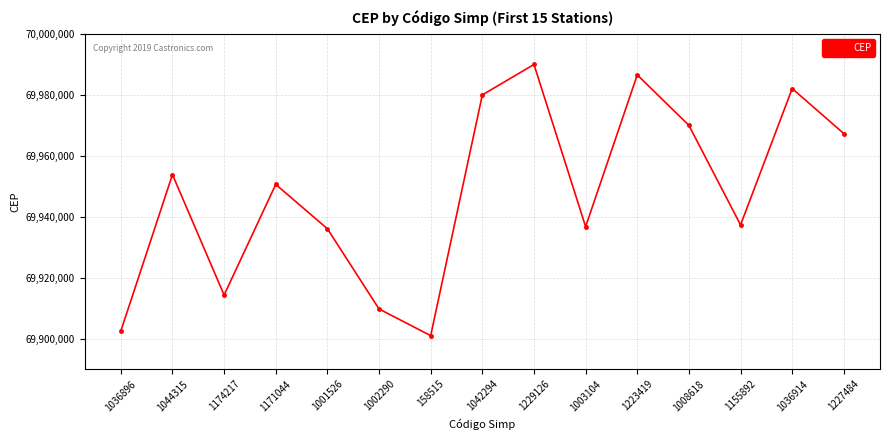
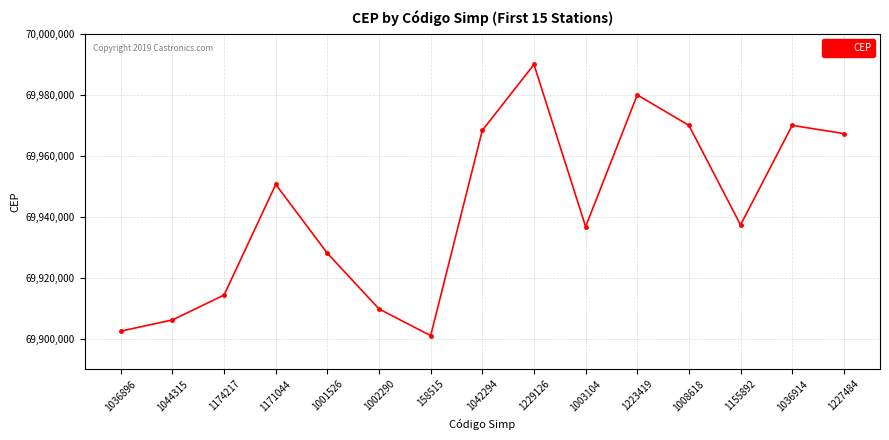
  {
    "1036896": "69,902,000",
-   "1044315": "69,954,000",
+   "1044315": "69,906,000",
    "1174217": "69,914,000",
    "1171044": "69,951,000",
-   "1001526": "69,936,000",
+   "1001526": "69,928,000",
    "1002290": "69,910,000",
    "158515": "69,901,000",
-   "1042294": "69,980,000",
+   "1042294": "69,968,000",
    "1229126": "69,990,000",
    "1003104": "69,937,000",
-   "1223419": "69,987,000",
+   "1223419": "69,980,000",
    "1008618": "69,970,000",
    "1155892": "69,937,000",
-   "1036914": "69,982,000",
+   "1036914": "69,970,000",
    "1227484": "69,967,000"
  }
